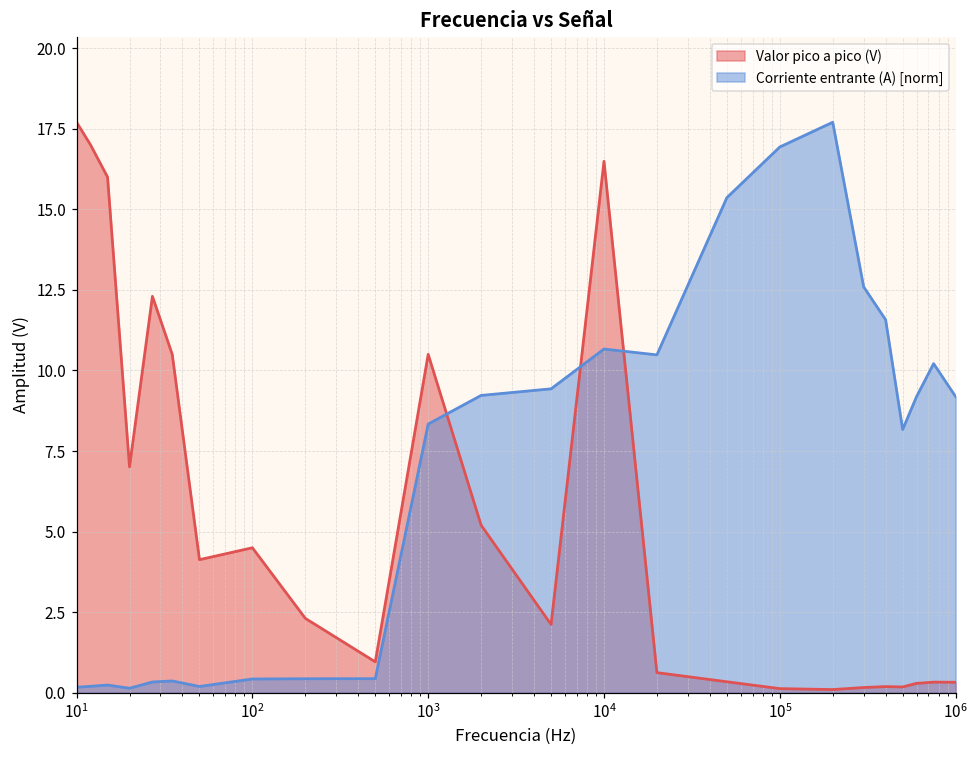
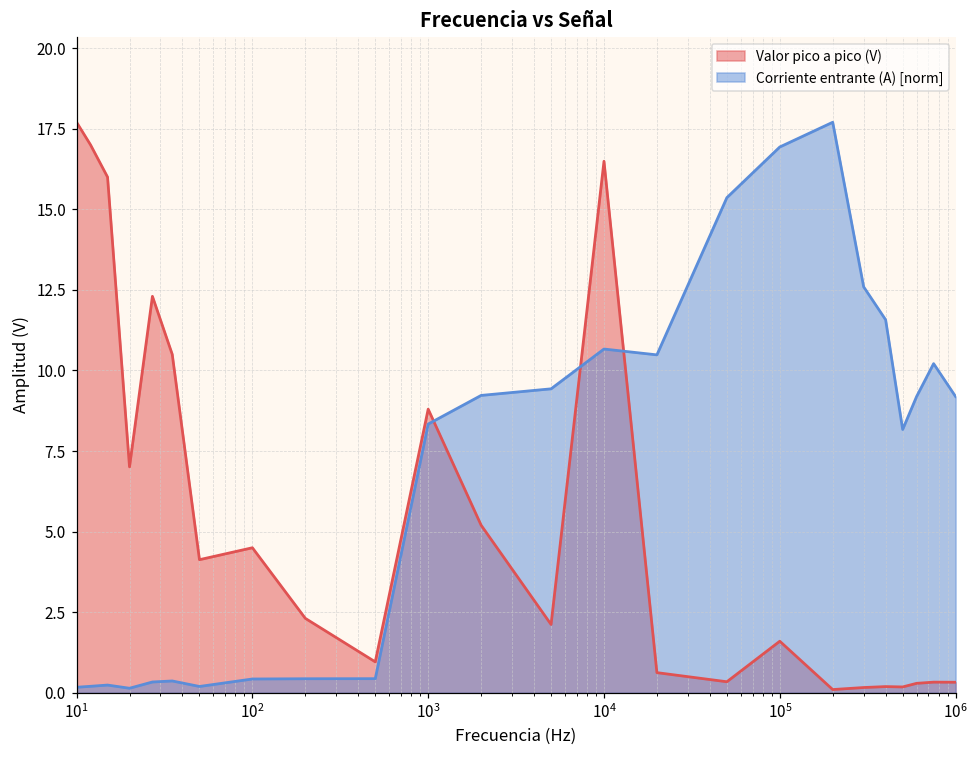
  {
    "Valor pico a pico (V)": {
      "10^1": 17.7,
      "10^2": 4.5,
-     "10^3": 10.5,
+     "10^3": 8.8,
      "10^4": 16.5,
-     "10^5": 0.1,
+     "10^5": 1.6,
      "10^6": 0.3
    },
    "Corriente entrante (A) [norm]": {
      "10^1": 0.2,
      "10^2": 0.4,
      "10^3": 8.3,
      "10^4": 10.7,
      "10^5": 16.9,
      "10^6": 9.2
    }
  }
